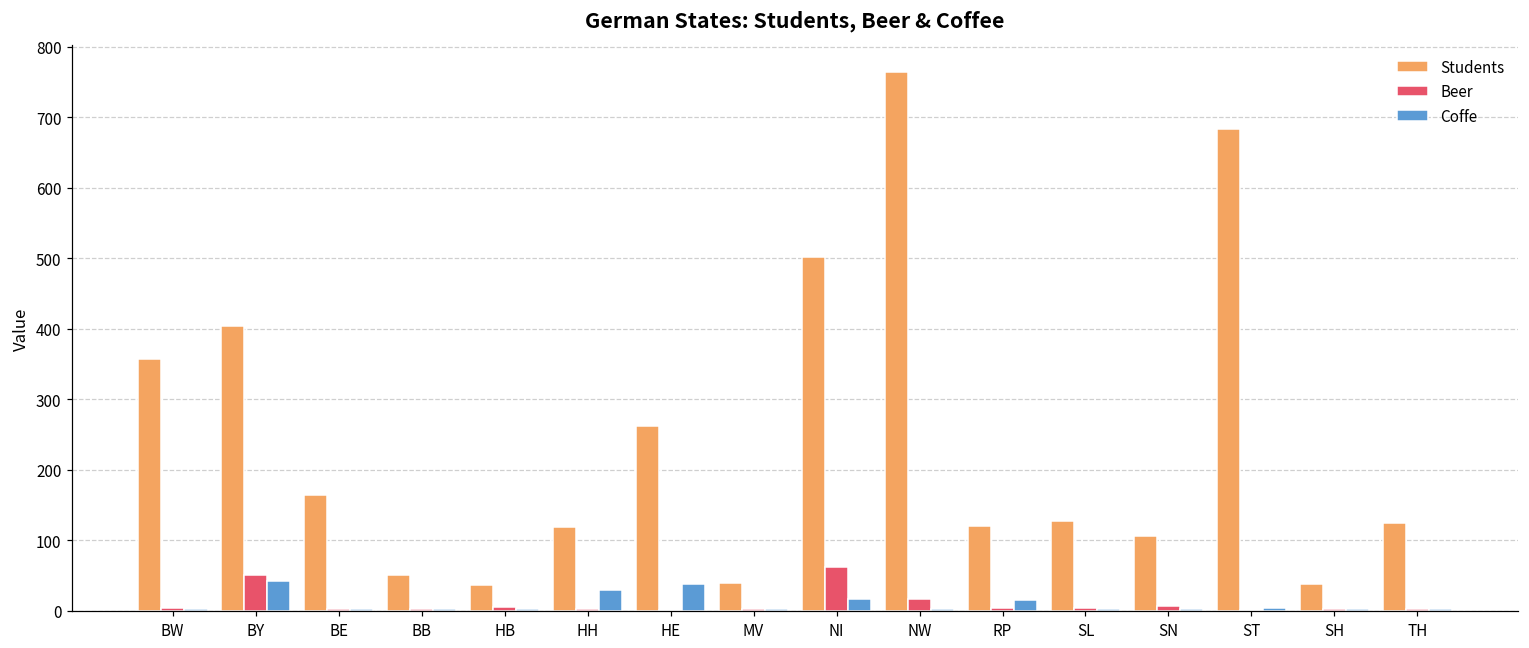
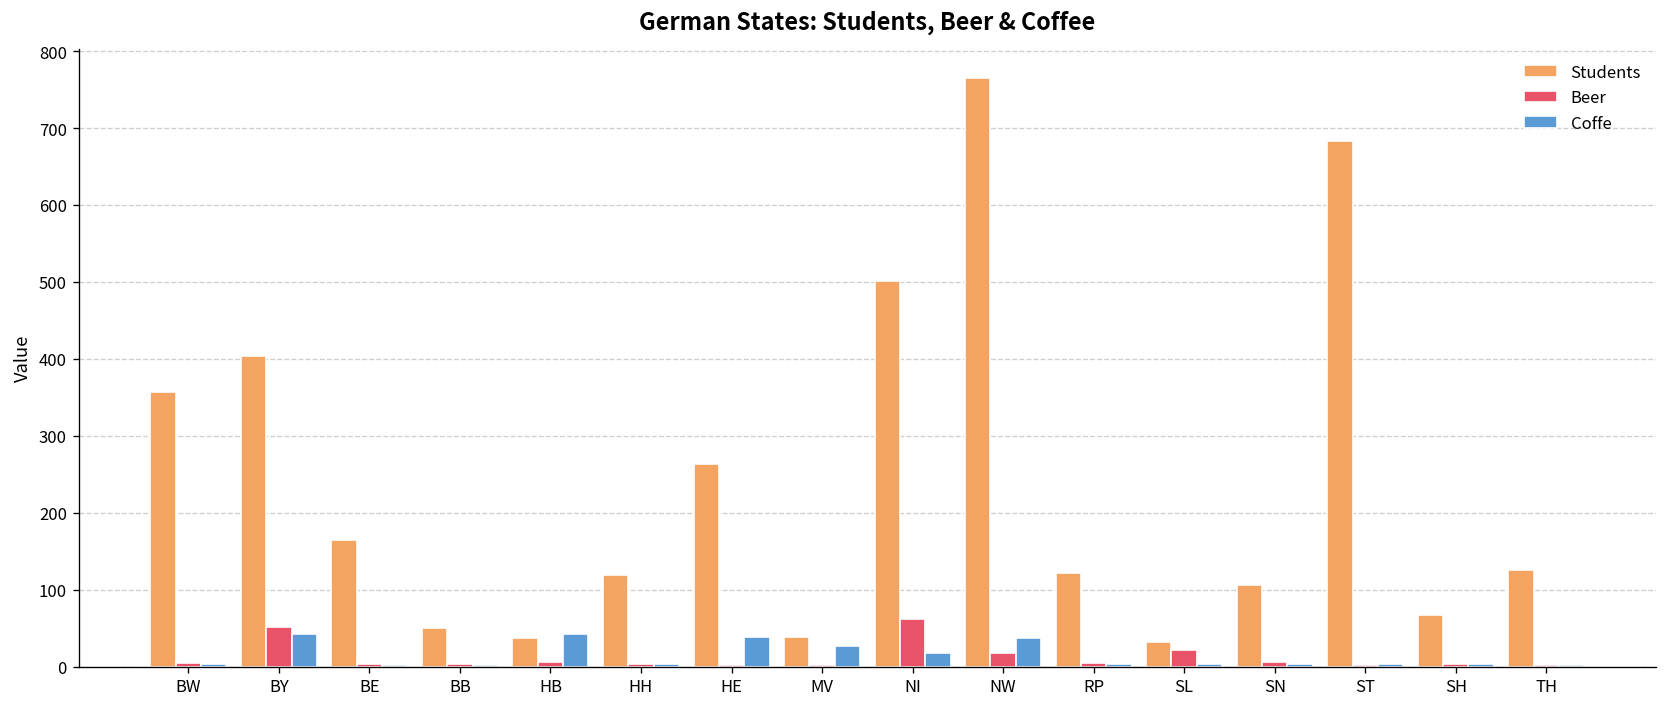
  {
    "Students": {
      "BW": 360,
      "BY": 400,
      "BE": 160,
      "BB": 50,
      "HB": 40,
      "HH": 120,
      "HE": 260,
      "MV": 40,
      "NI": 500,
      "NW": 760,
      "RP": 120,
-     "SL": 130,
+     "SL": 30,
      "SN": 110,
      "ST": 680,
-     "SH": 40,
+     "SH": 70,
      "TH": 120
    },
    "Beer": {
      "BW": 0,
      "BY": 50,
      "HB": 10,
      "NI": 60,
      "NW": 20,
      "RP": 0,
-     "SL": 0,
+     "SL": 20,
      "SN": 10
    },
    "Coffe": {
      "BY": 40,
-     "HB": 0,
-     "HH": 30,
+     "HB": 40,
+     "HH": 0,
      "HE": 40,
-     "MV": 0,
+     "MV": 30,
      "NI": 20,
-     "NW": 0,
-     "RP": 20
+     "NW": 40,
+     "RP": 0
    }
  }
